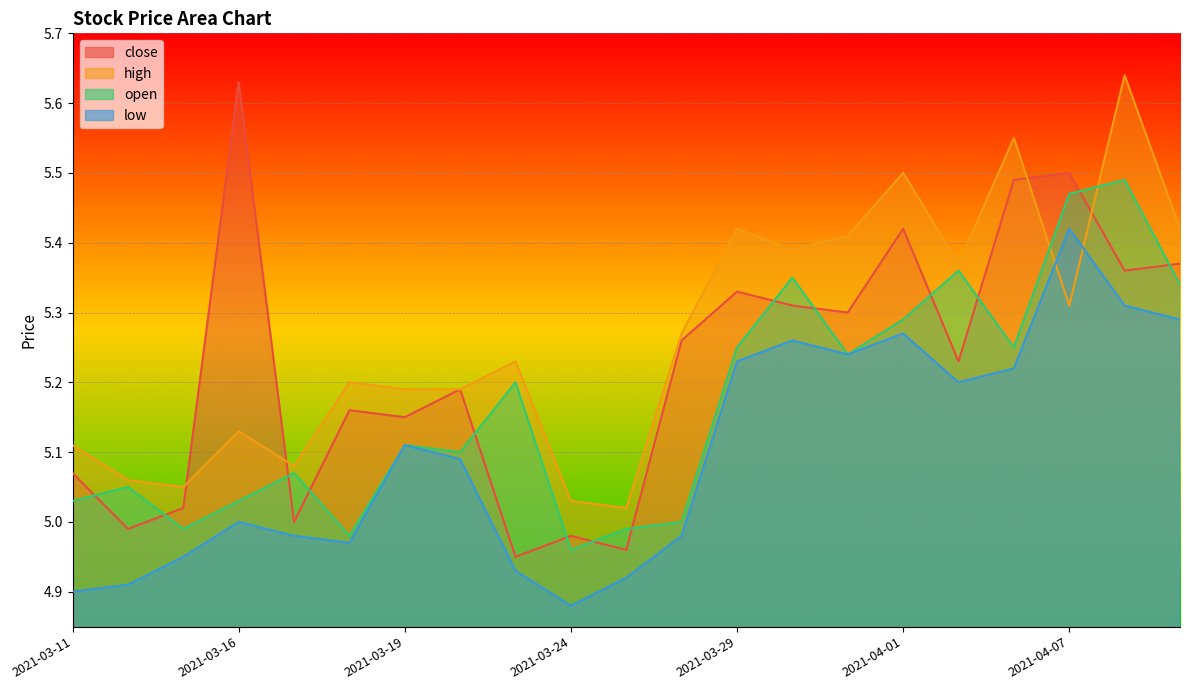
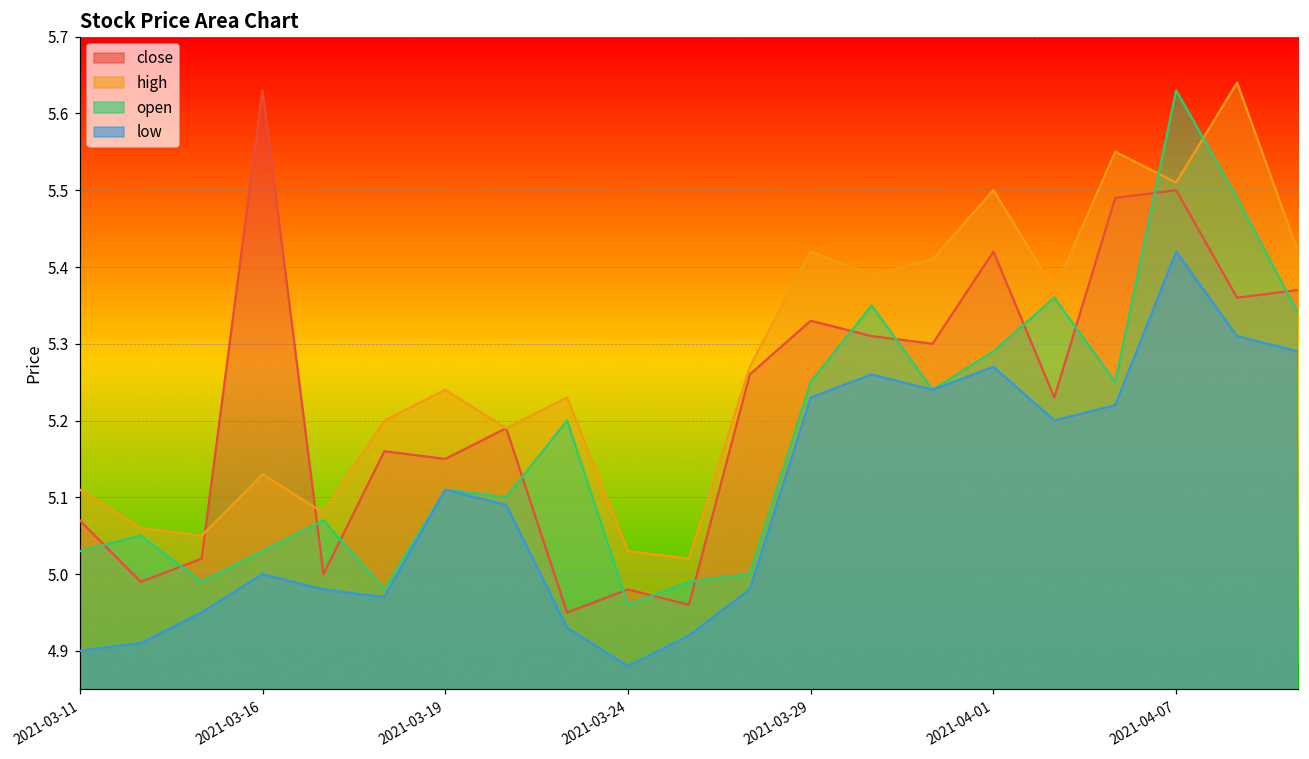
  {
    "close": {
      "2021-03-11": 5.07,
      "2021-03-16": 5.63,
      "2021-03-19": 5.15,
      "2021-03-24": 4.98,
      "2021-03-29": 5.33,
      "2021-04-01": 5.42,
      "2021-04-07": 5.50
    },
    "high": {
      "2021-03-11": 5.11,
      "2021-03-16": 5.13,
-     "2021-03-19": 5.19,
+     "2021-03-19": 5.24,
      "2021-03-24": 5.03,
      "2021-03-29": 5.42,
      "2021-04-01": 5.50,
-     "2021-04-07": 5.31
+     "2021-04-07": 5.51
    },
    "open": {
      "2021-03-11": 5.03,
      "2021-03-16": 5.03,
      "2021-03-24": 4.96,
      "2021-03-29": 5.25,
      "2021-04-01": 5.29,
-     "2021-04-07": 5.47
+     "2021-04-07": 5.63
    },
    "low": {
      "2021-03-11": 4.90,
      "2021-03-16": 5.00,
      "2021-03-24": 4.88,
      "2021-03-29": 5.23,
      "2021-04-01": 5.27,
      "2021-04-07": 5.42
    }
  }
